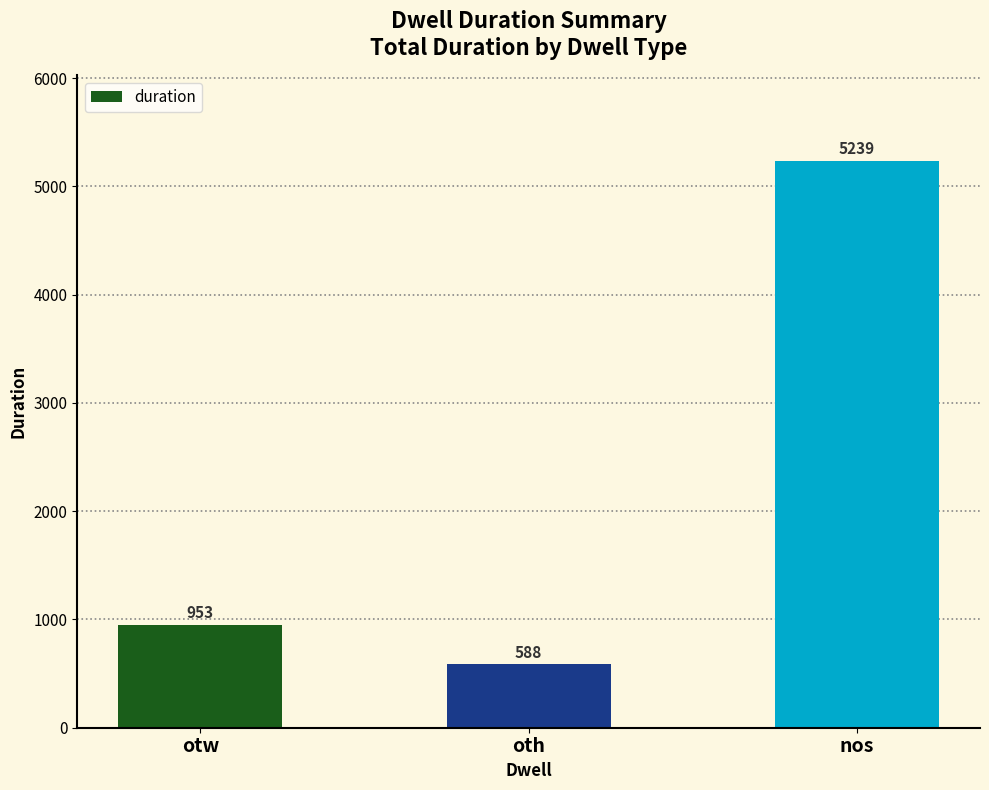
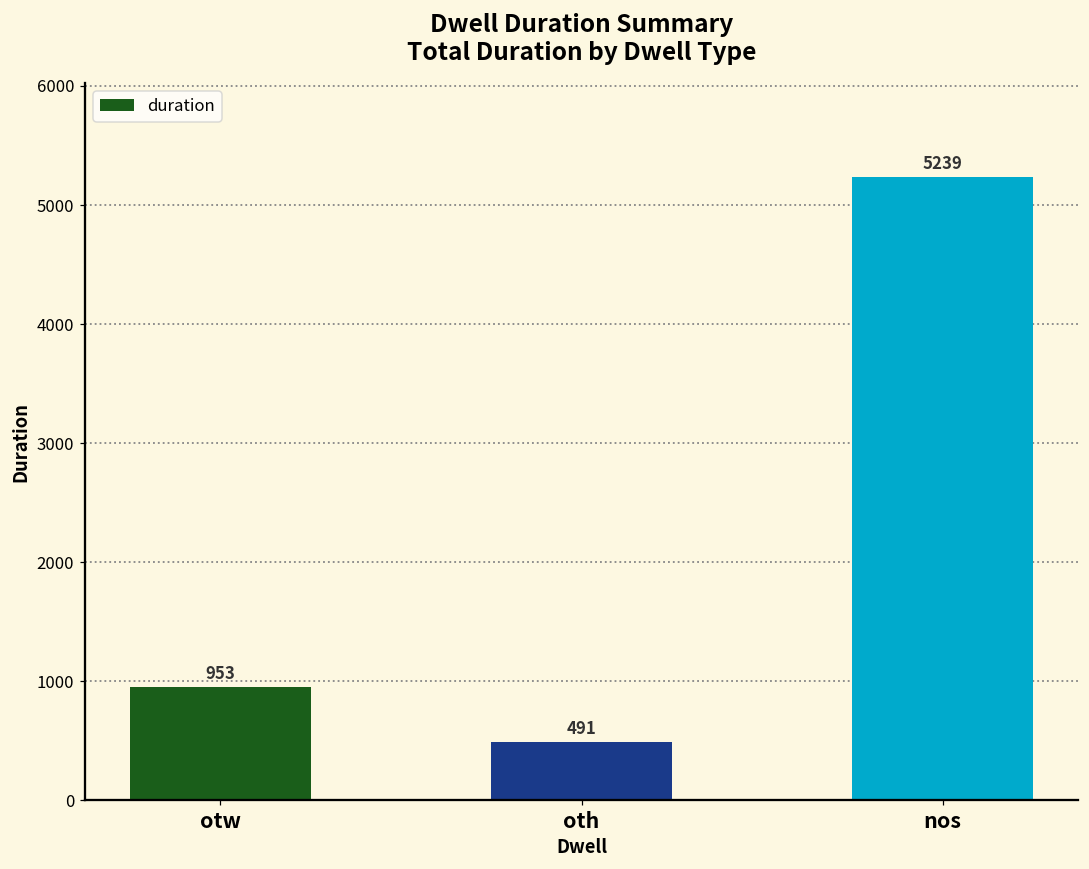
  {
    "otw": 953,
-   "oth": 588,
+   "oth": 491,
    "nos": 5239
  }
